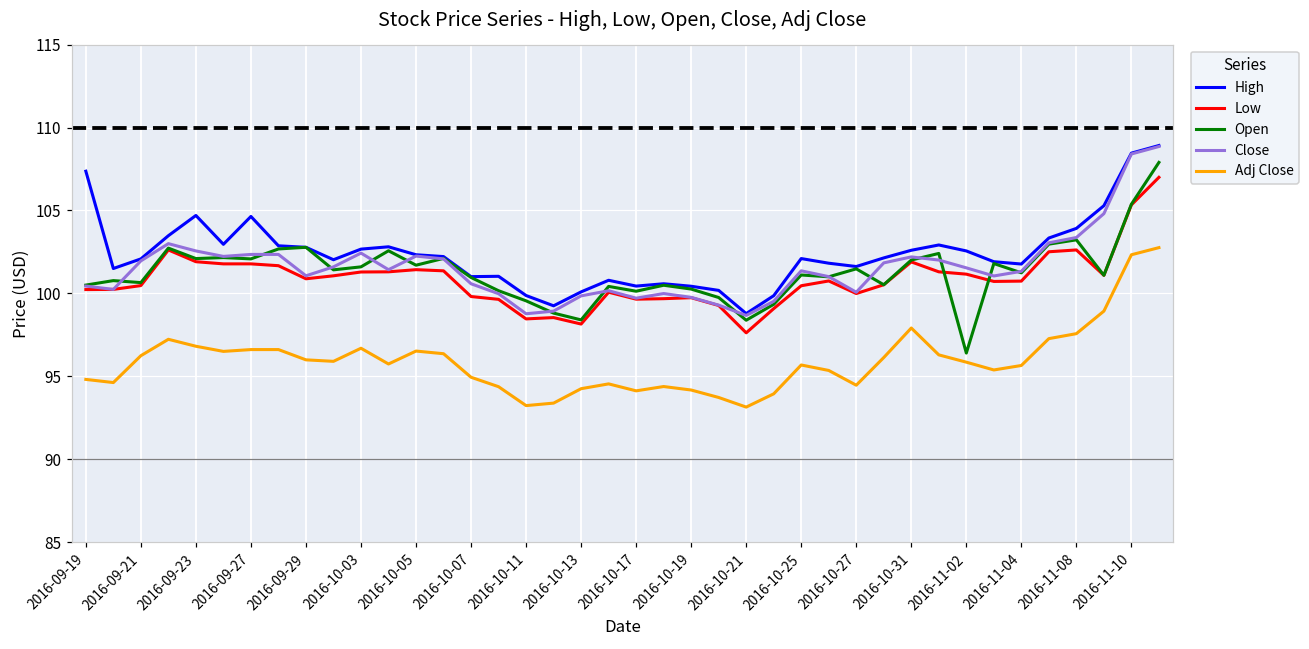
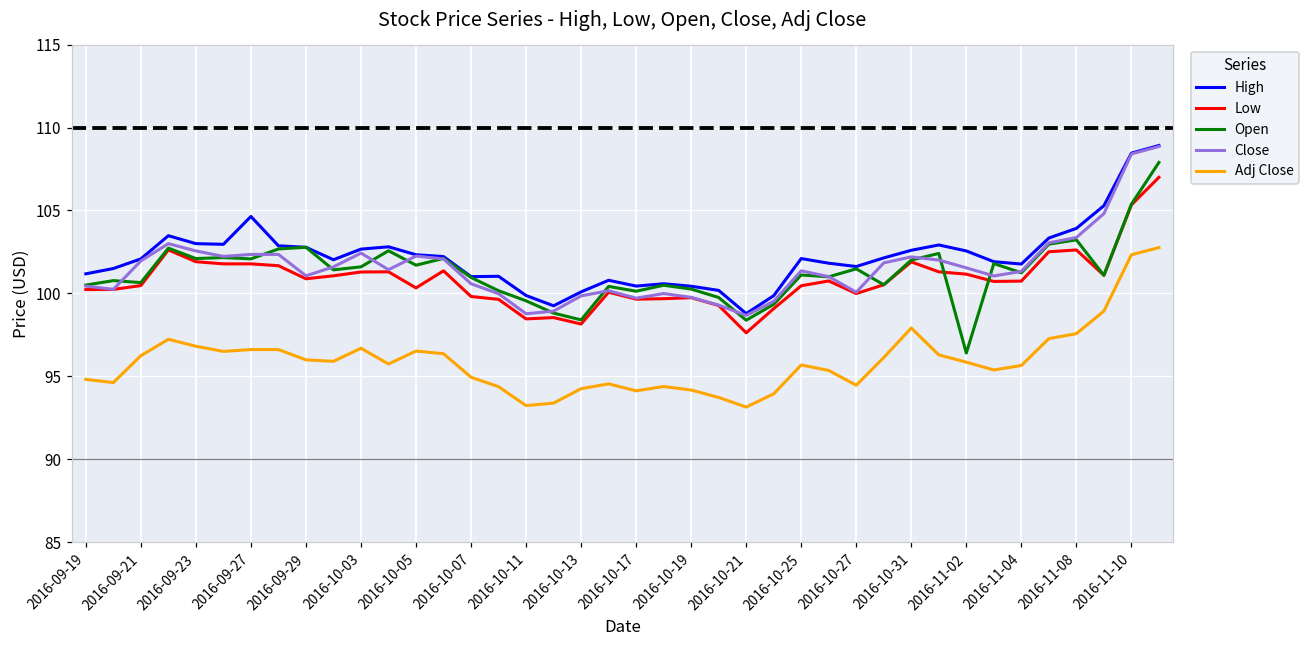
  {
    "High": {
-     "2016-09-19": 107.4,
-     "2016-09-23": 104.7,
+     "2016-09-19": 101.2,
+     "2016-09-23": 103.0,
      "2016-09-27": 104.6,
      "2016-10-03": 102.7,
      "2016-10-11": 99.9,
      "2016-10-13": 100.1,
      "2016-10-17": 100.4,
      "2016-10-19": 100.4,
      "2016-10-25": 102.1,
      "2016-10-31": 102.6,
      "2016-11-02": 102.6,
      "2016-11-04": 101.8,
      "2016-11-08": 103.9
    },
    "Low": {
      "2016-09-19": 100.2,
      "2016-09-21": 100.5,
      "2016-09-23": 101.9,
      "2016-09-27": 101.8,
      "2016-09-29": 100.9,
      "2016-10-03": 101.3,
-     "2016-10-05": 101.4,
+     "2016-10-05": 100.3,
      "2016-10-07": 99.8,
      "2016-10-11": 98.5,
      "2016-10-13": 98.2,
      "2016-10-21": 97.6,
      "2016-10-25": 100.5,
      "2016-11-02": 101.2,
      "2016-11-04": 100.7,
      "2016-11-08": 102.6
    },
    "Open": {
      "2016-09-21": 100.7,
      "2016-09-23": 102.1,
      "2016-09-27": 102.1,
      "2016-10-03": 101.6,
      "2016-10-05": 101.7,
      "2016-10-11": 99.6,
      "2016-10-13": 98.4,
      "2016-10-17": 100.1,
      "2016-10-19": 100.3,
      "2016-10-21": 98.4,
      "2016-10-25": 101.1,
      "2016-11-02": 96.4
    },
    "Close": {
      "2016-09-23": 102.6,
      "2016-09-27": 102.4,
      "2016-09-29": 101.1,
      "2016-10-03": 102.4,
      "2016-10-07": 100.6,
      "2016-10-11": 98.8,
      "2016-10-13": 99.9,
      "2016-10-25": 101.4,
      "2016-10-31": 102.2,
      "2016-11-02": 101.5
    },
    "Adj Close": {
      "2016-09-19": 94.8,
      "2016-09-21": 96.2,
      "2016-09-23": 96.8,
      "2016-09-27": 96.6,
      "2016-09-29": 96.0,
      "2016-10-03": 96.7,
      "2016-10-05": 96.5,
      "2016-10-07": 94.9,
      "2016-10-11": 93.2,
      "2016-10-13": 94.3,
      "2016-10-17": 94.1,
      "2016-10-19": 94.2,
      "2016-10-21": 93.1,
      "2016-10-25": 95.7,
      "2016-10-27": 94.5,
      "2016-10-31": 97.9,
      "2016-11-02": 95.9,
      "2016-11-04": 95.7,
      "2016-11-08": 97.6,
      "2016-11-10": 102.3
    }
  }
